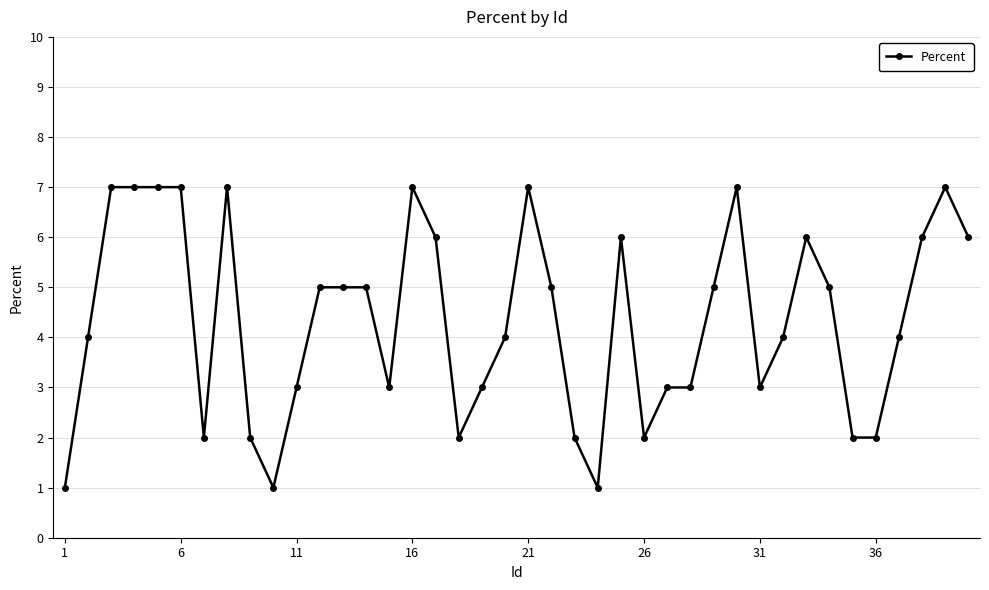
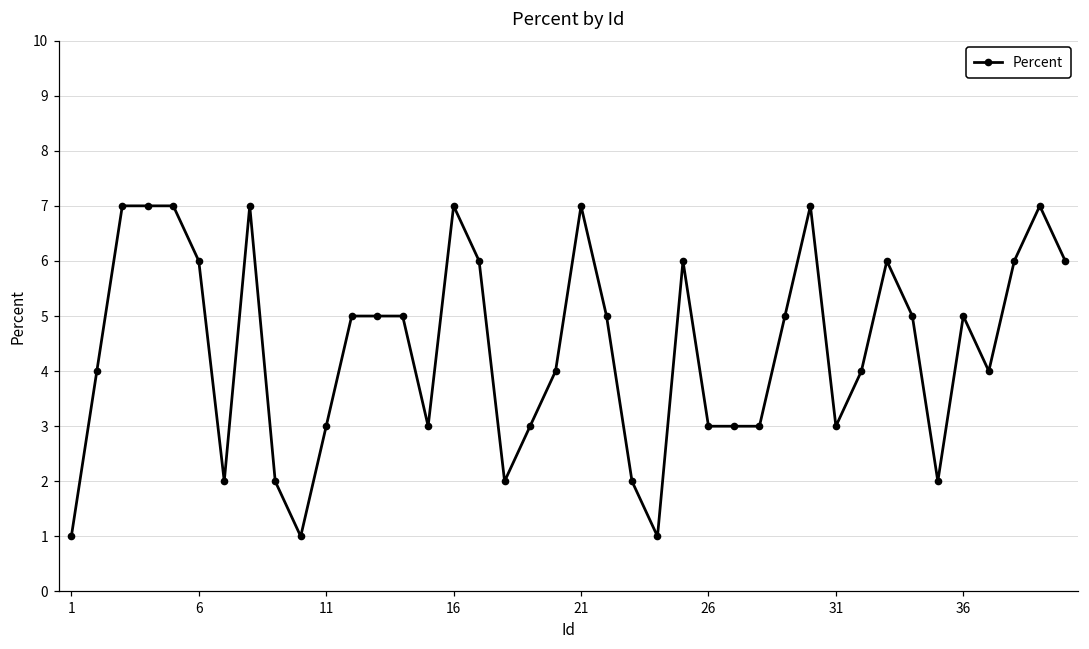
  {
    "1": 1,
-   "6": 7,
+   "6": 6,
    "11": 3,
    "16": 7,
    "21": 7,
-   "26": 2,
+   "26": 3,
    "31": 3,
-   "36": 2
+   "36": 5
  }
